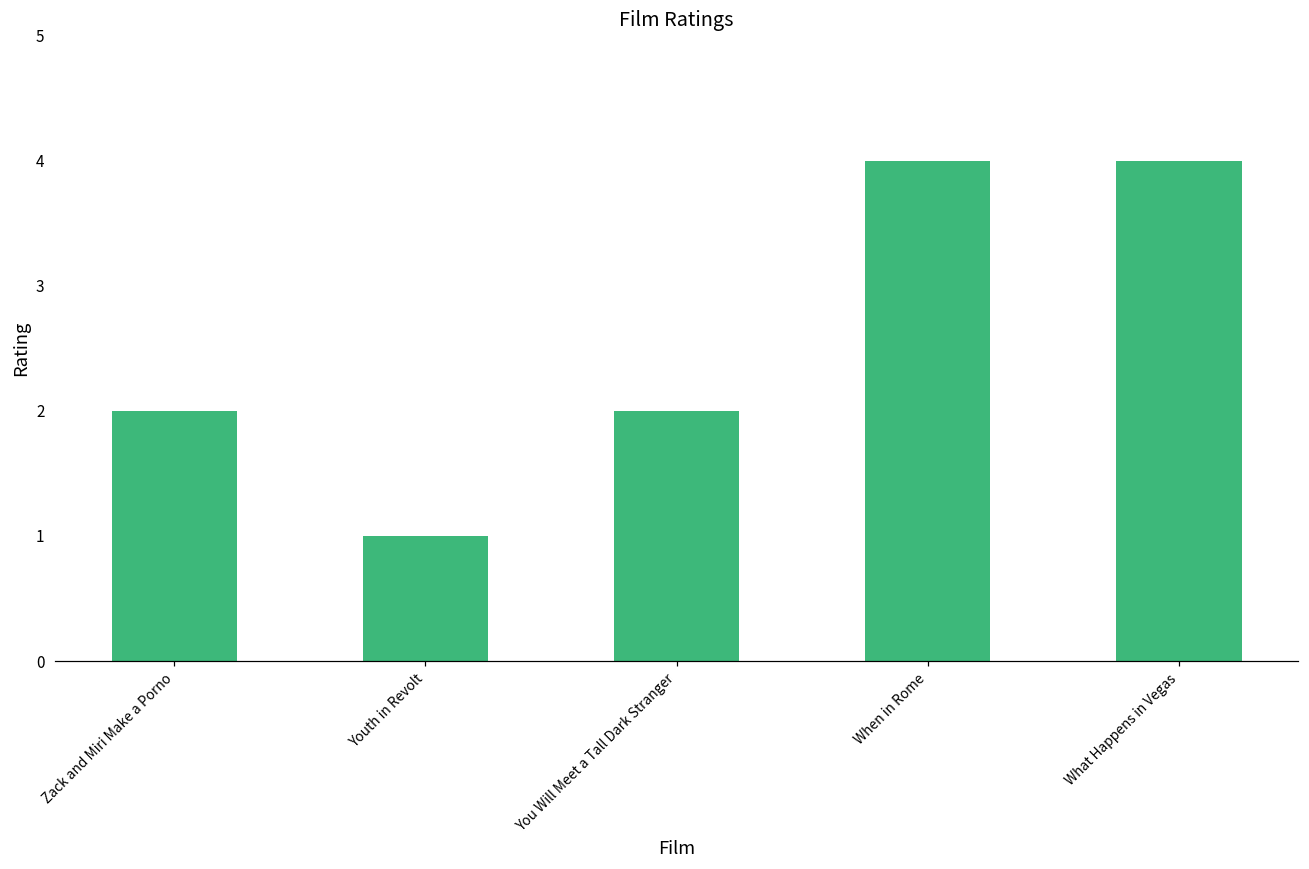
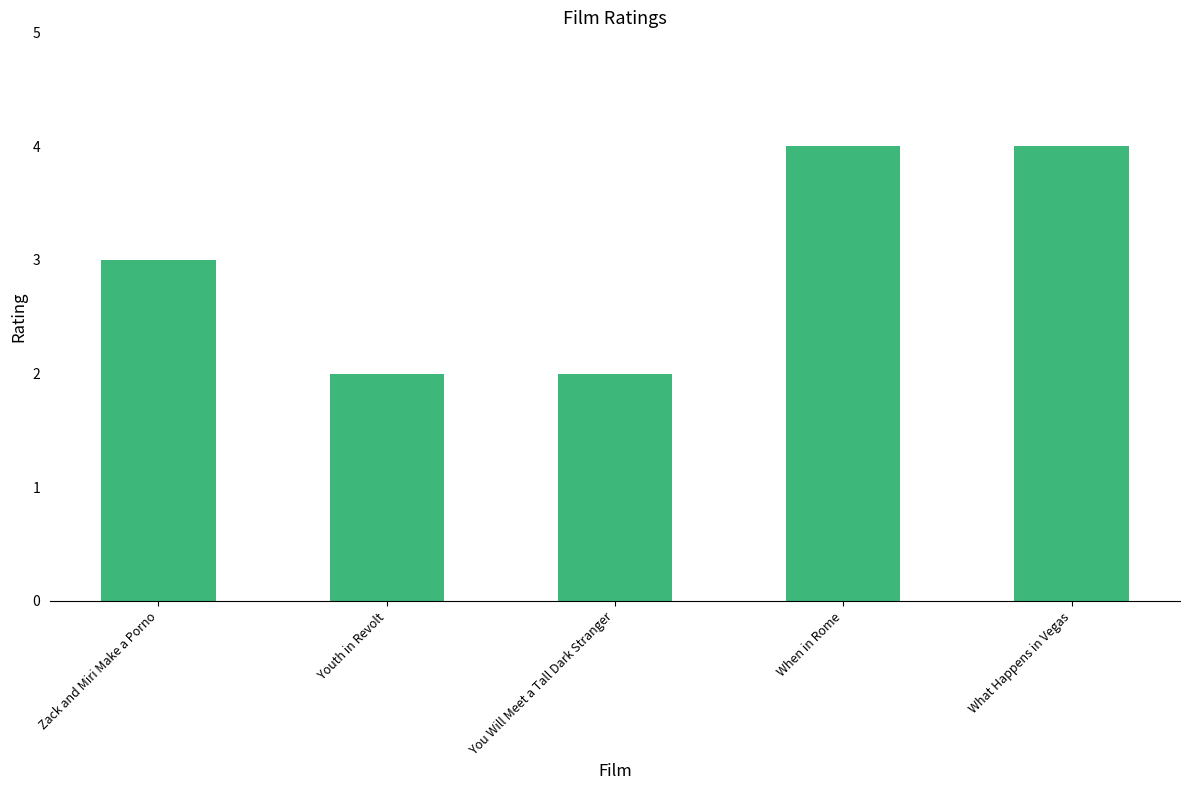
  {
-   "Zack and Miri Make a Porno": 2,
-   "Youth in Revolt": 1,
+   "Zack and Miri Make a Porno": 3,
+   "Youth in Revolt": 2,
    "You Will Meet a Tall Dark Stranger": 2,
    "When in Rome": 4,
    "What Happens in Vegas": 4
  }
